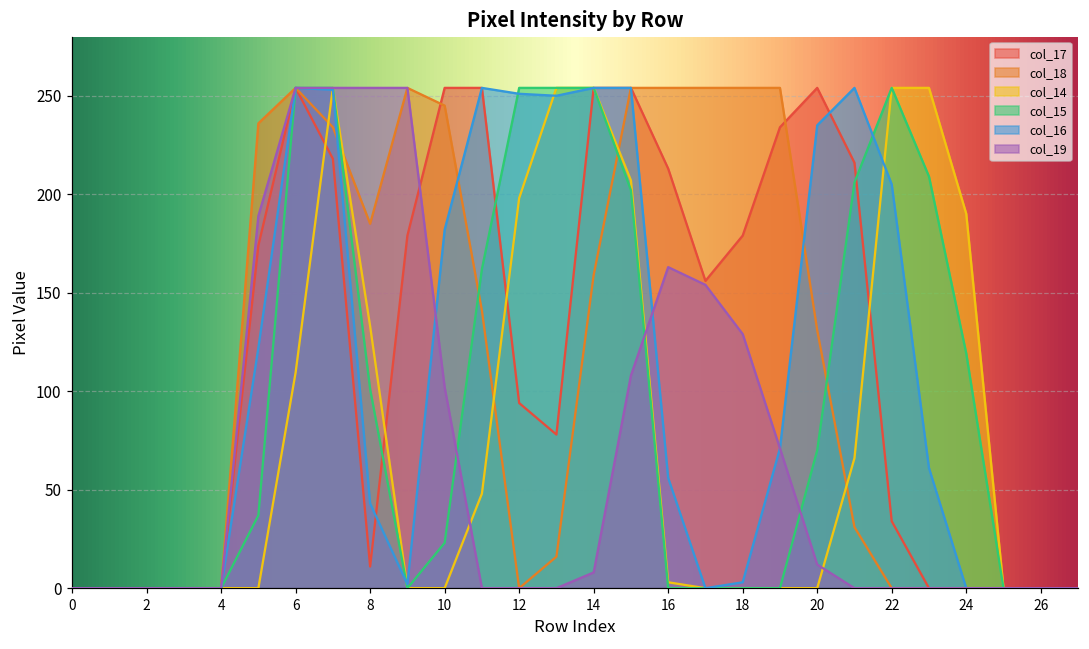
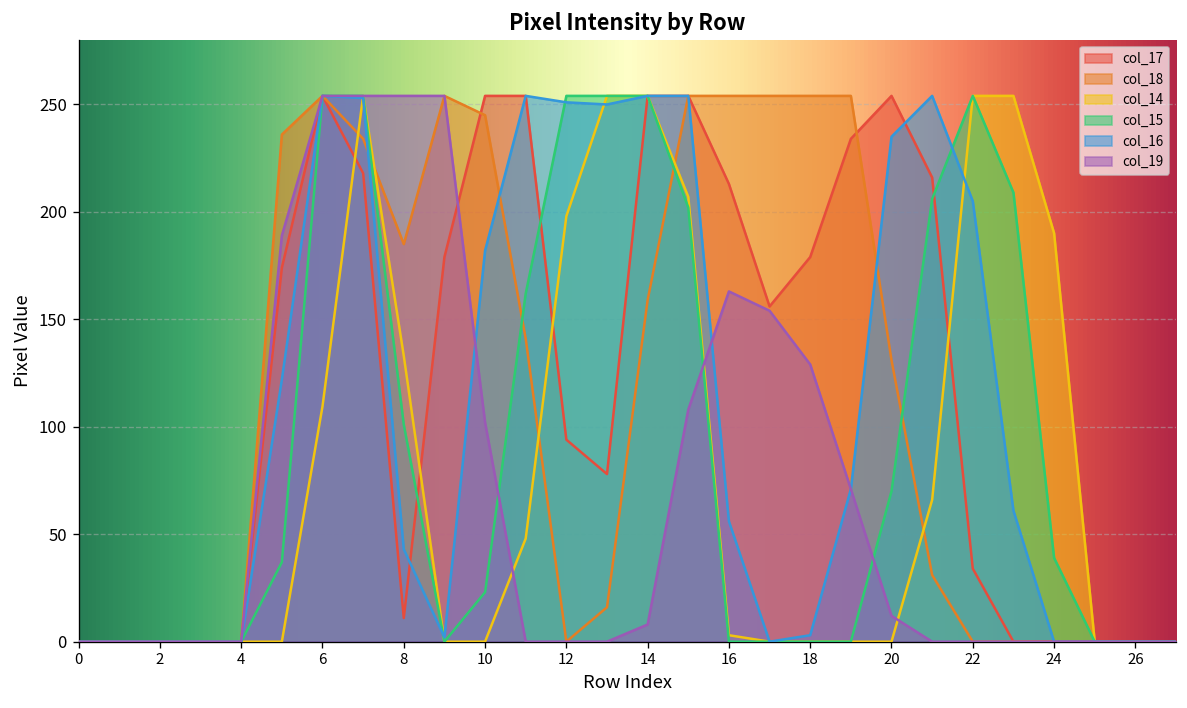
  {
    "col_14": {
      "6": 110,
      "8": 133,
      "10": 0,
      "12": 198,
      "16": 3,
      "20": 0,
      "24": 190
    },
    "col_15": {
      "8": 101,
      "10": 23,
      "12": 254,
      "16": 0,
      "20": 70,
-     "24": 119
+     "24": 39
    },
    "col_16": {
      "8": 43,
      "10": 182,
      "12": 251,
      "16": 56,
      "18": 3,
      "20": 235,
      "22": 205
    },
    "col_19": {
      "8": 254,
      "10": 102,
      "14": 8,
      "16": 163,
      "18": 129,
      "20": 12
    }
  }
